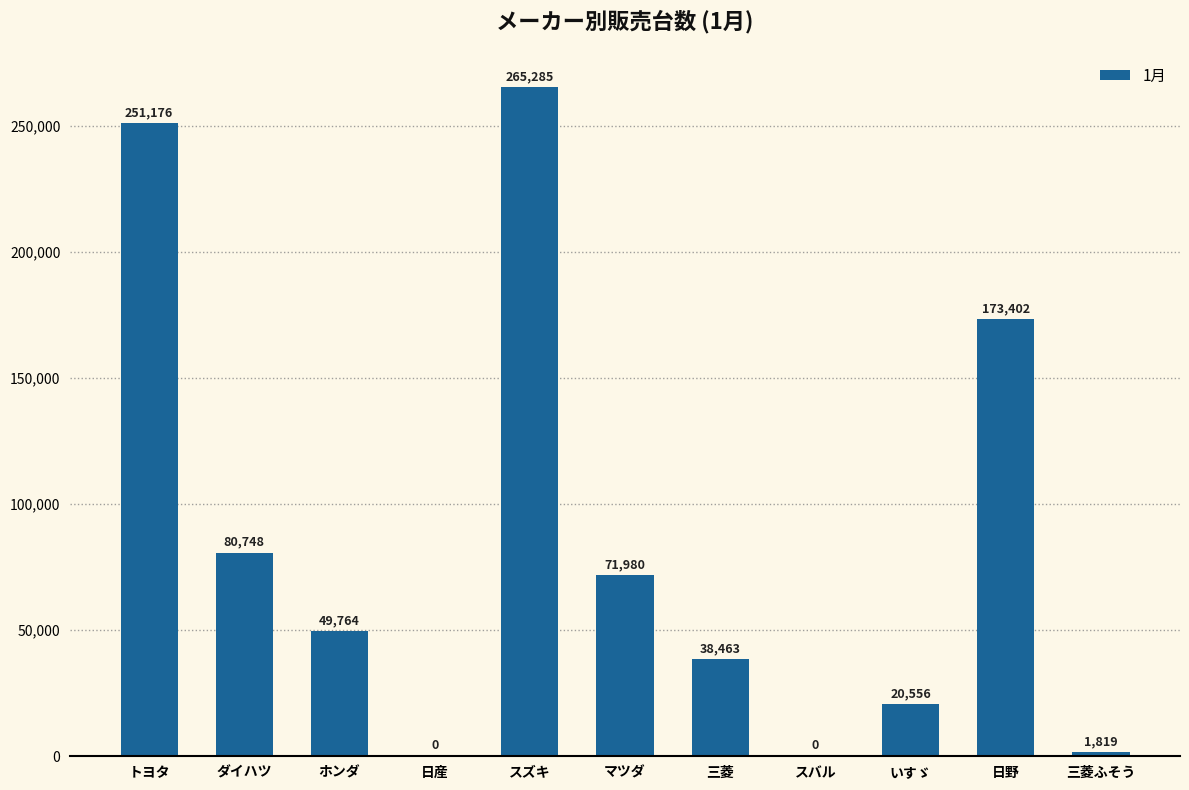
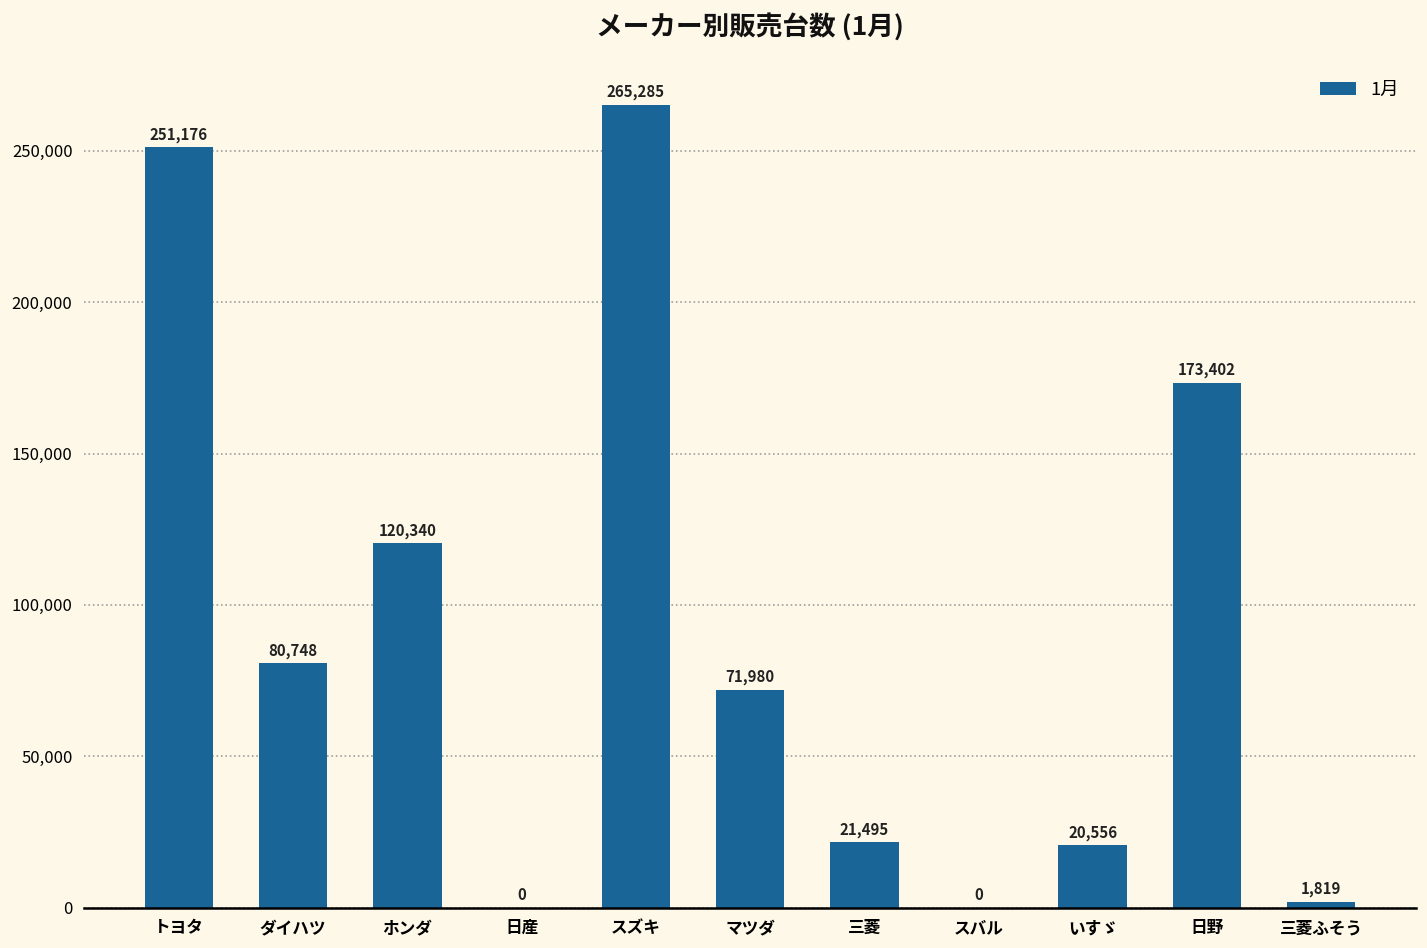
  {
    "トヨタ": "251,176",
    "ダイハツ": "80,748",
-   "ホンダ": "49,764",
+   "ホンダ": "120,340",
    "日産": "0",
    "スズキ": "265,285",
    "マツダ": "71,980",
-   "三菱": "38,463",
+   "三菱": "21,495",
    "スバル": "0",
    "いすゞ": "20,556",
    "日野": "173,402",
    "三菱ふそう": "1,819"
  }
